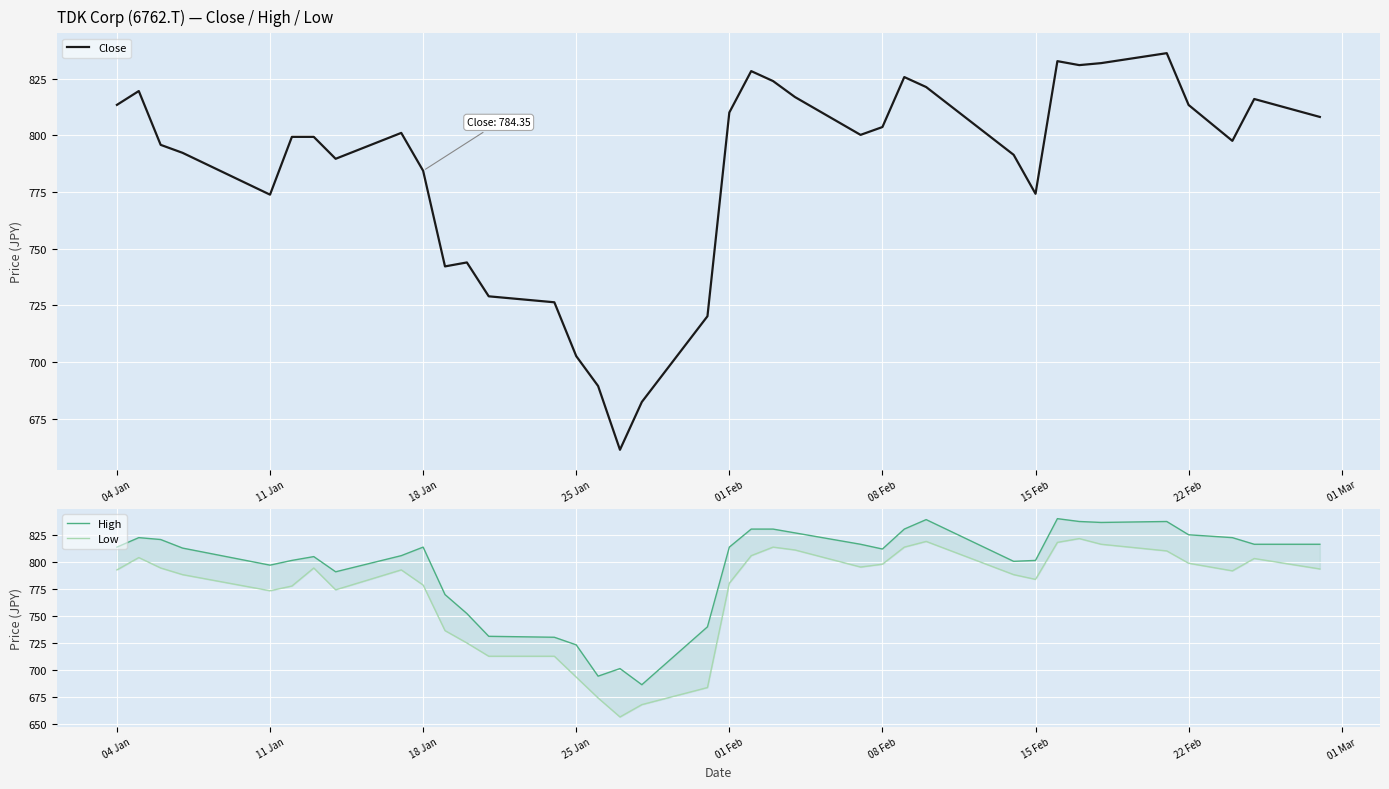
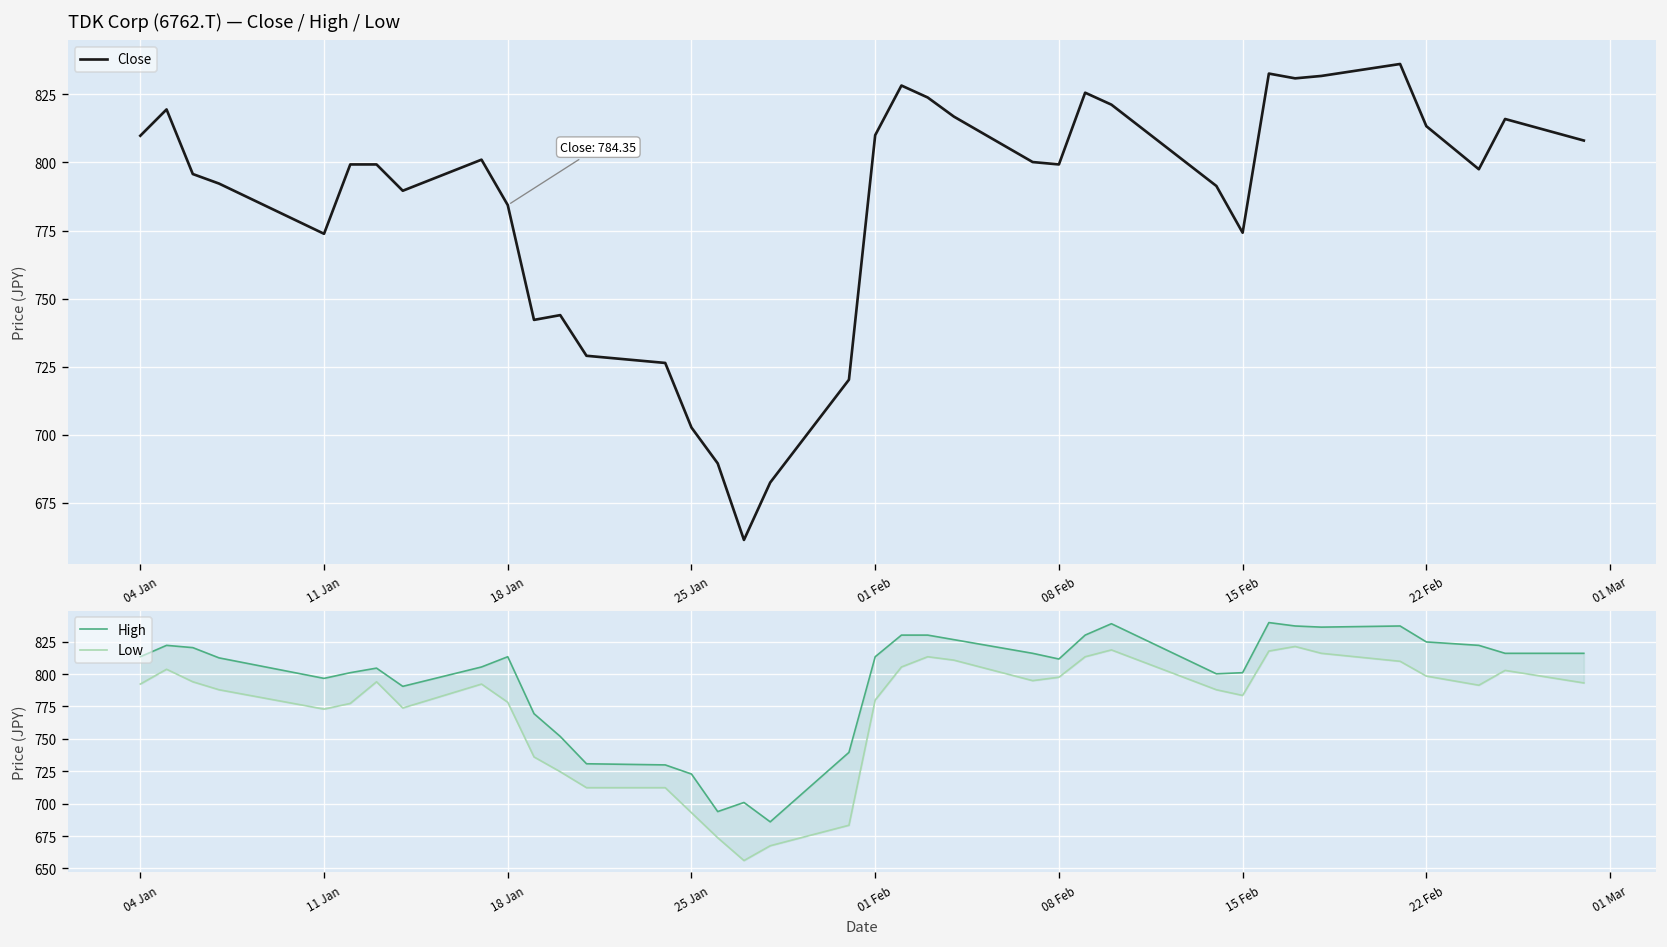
  {
    "TDK Corp (6762.T) — Close / High / Low": {
-     "04 Jan": 813,
+     "04 Jan": 810,
      "11 Jan": 774,
      "25 Jan": 703,
      "01 Feb": 810,
-     "08 Feb": 804,
+     "08 Feb": 799,
      "15 Feb": 774,
      "22 Feb": 813
    }
  }
